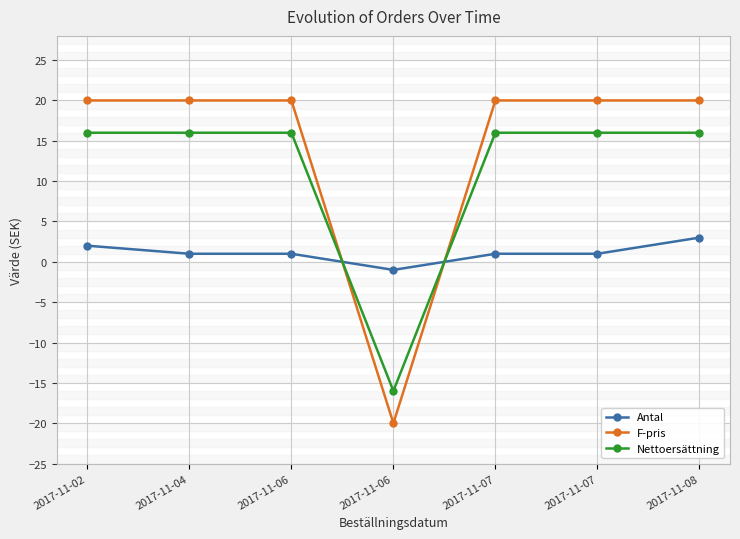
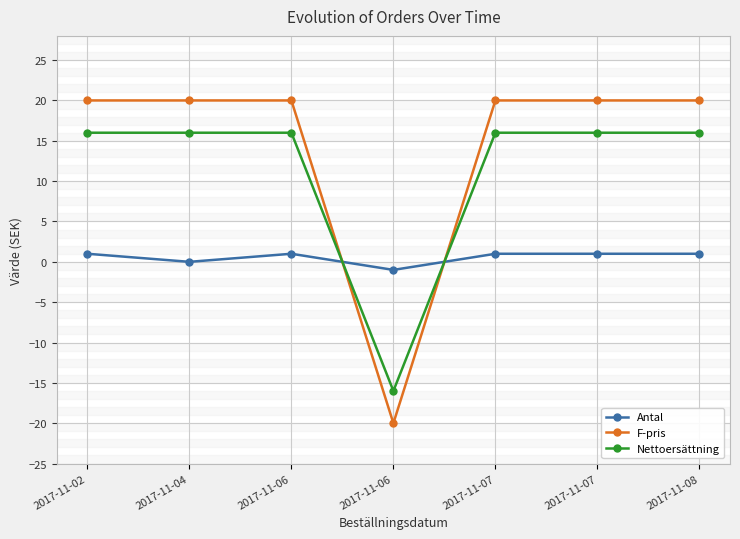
  {
    "Antal": {
-     "2017-11-02": 2,
-     "2017-11-04": 1,
-     "2017-11-08": 3
+     "2017-11-02": 1,
+     "2017-11-04": 0,
+     "2017-11-08": 1
    },
    "F-pris": {
      "2017-11-02": 20,
      "2017-11-04": 20,
      "2017-11-08": 20
    },
    "Nettoersättning": {
      "2017-11-02": 16,
      "2017-11-04": 16,
      "2017-11-08": 16
    }
  }
